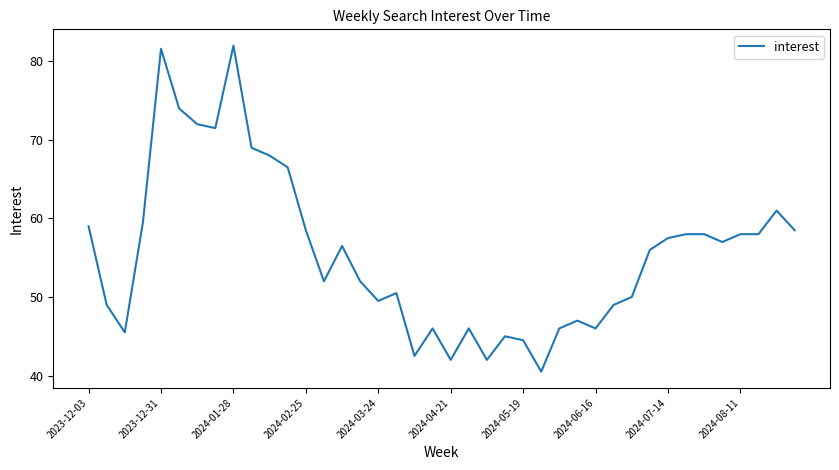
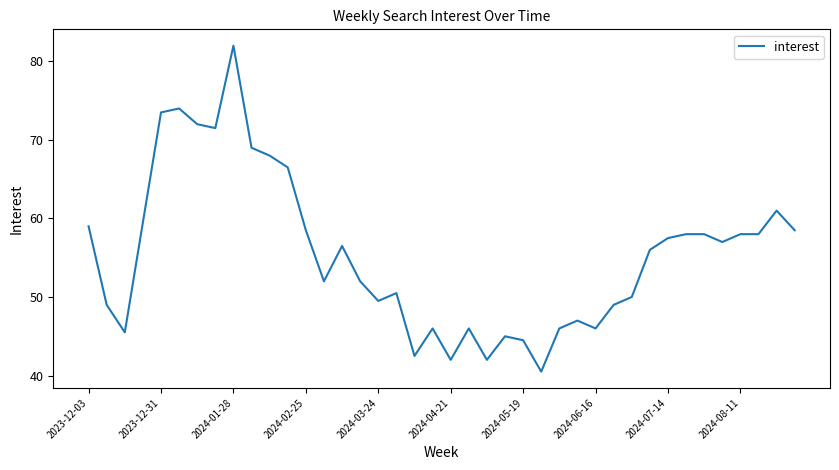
  {
    "2023-12-03": 59,
-   "2023-12-31": 82,
+   "2023-12-31": 74,
    "2024-01-28": 82,
    "2024-02-25": 59,
    "2024-03-24": 50,
    "2024-04-21": 42,
    "2024-05-19": 45,
    "2024-06-16": 46,
    "2024-07-14": 58,
    "2024-08-11": 58
  }
